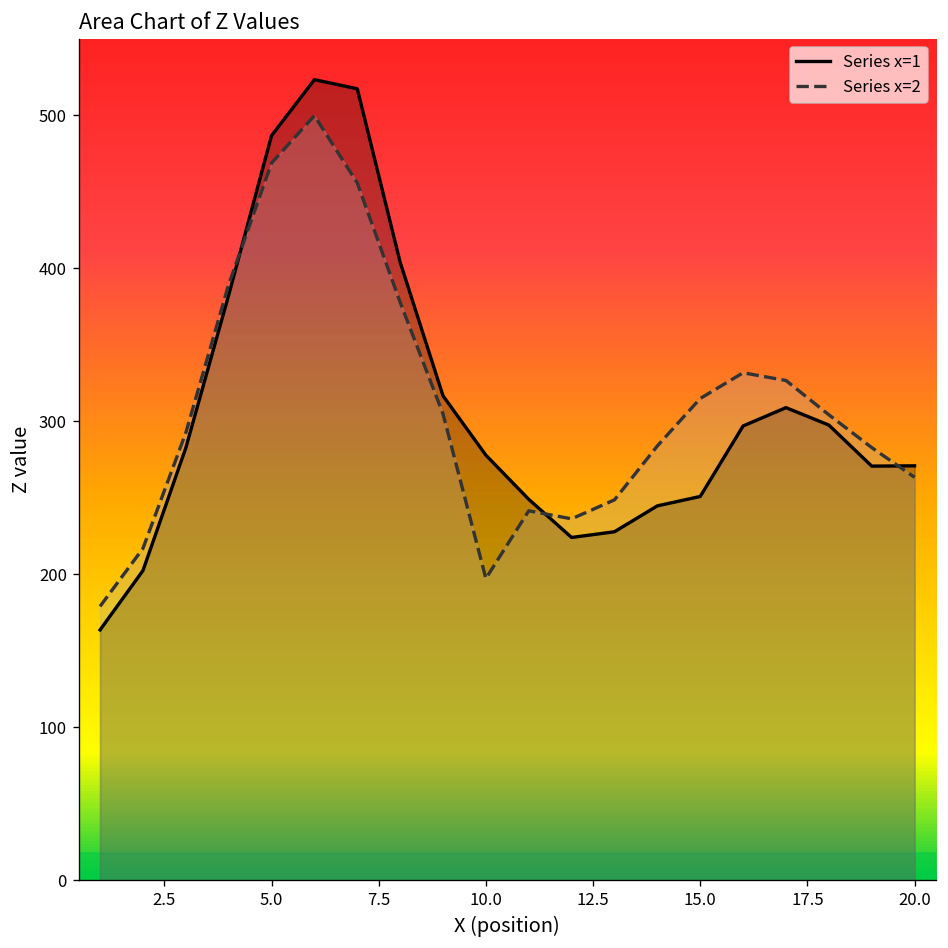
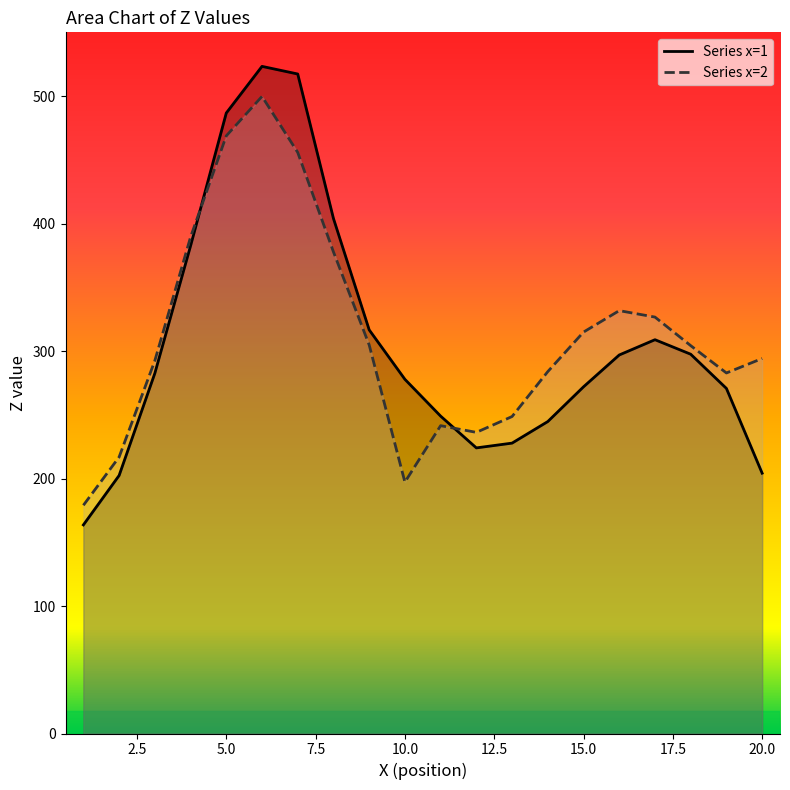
  {
    "Series x=1": {
      "5.0": 487,
      "10.0": 278,
-     "15.0": 251,
-     "20.0": 271
+     "15.0": 272,
+     "20.0": 204
    },
    "Series x=2": {
      "5.0": 469,
      "10.0": 197,
      "15.0": 315,
-     "20.0": 263
+     "20.0": 294
    }
  }
